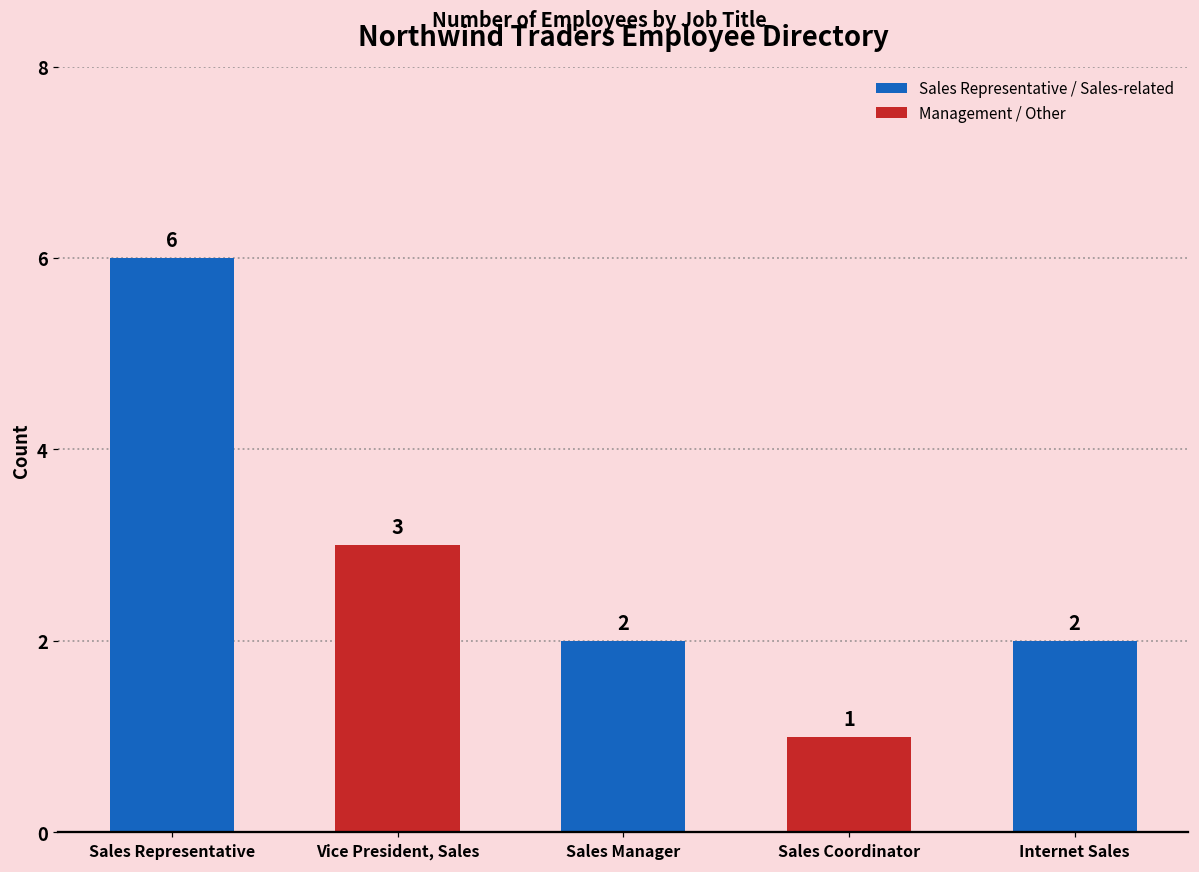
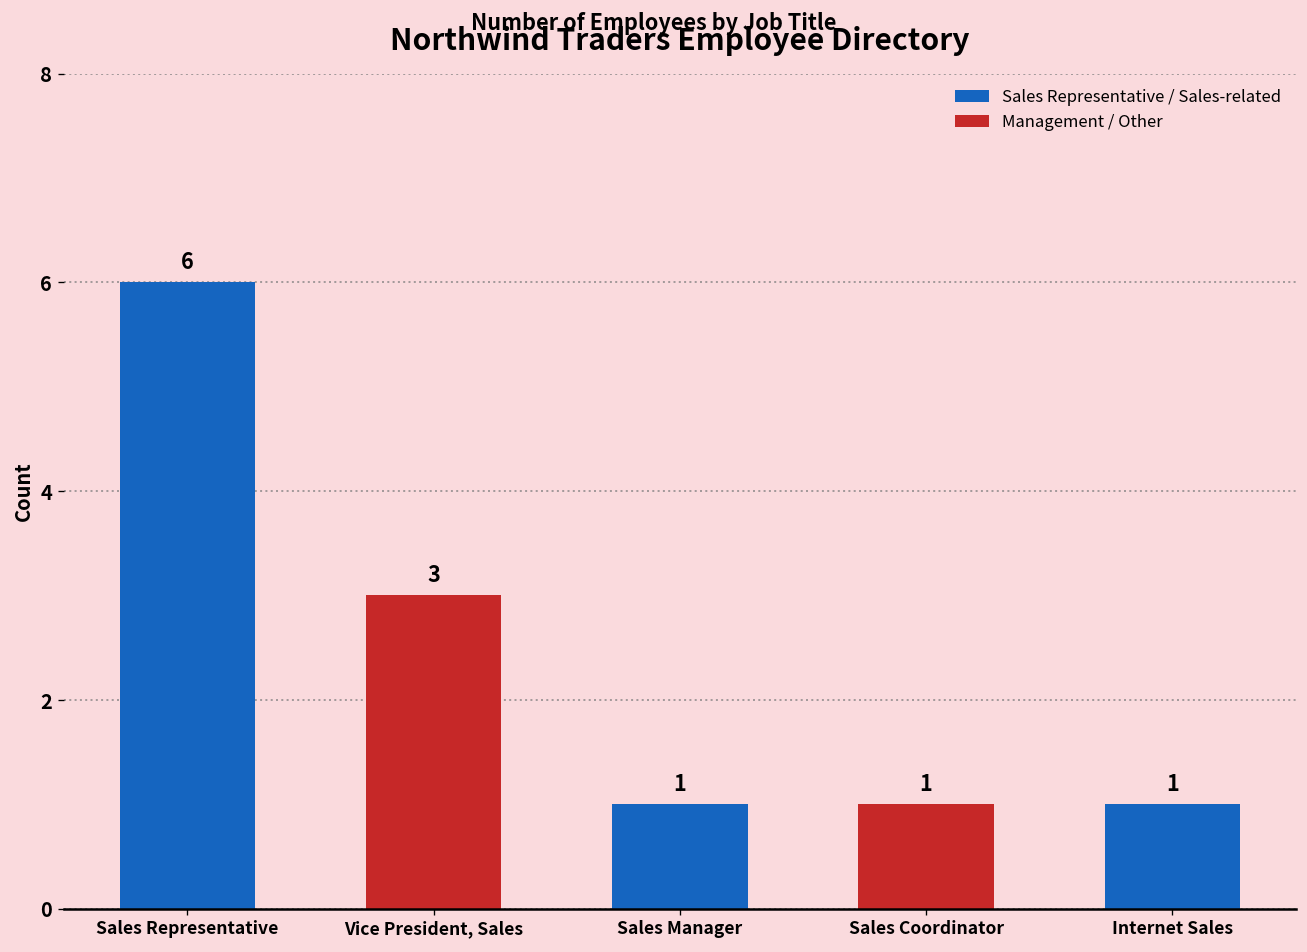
  {
    "Sales Representative": 6,
    "Vice President, Sales": 3,
-   "Sales Manager": 2,
+   "Sales Manager": 1,
    "Sales Coordinator": 1,
-   "Internet Sales": 2
+   "Internet Sales": 1
  }
